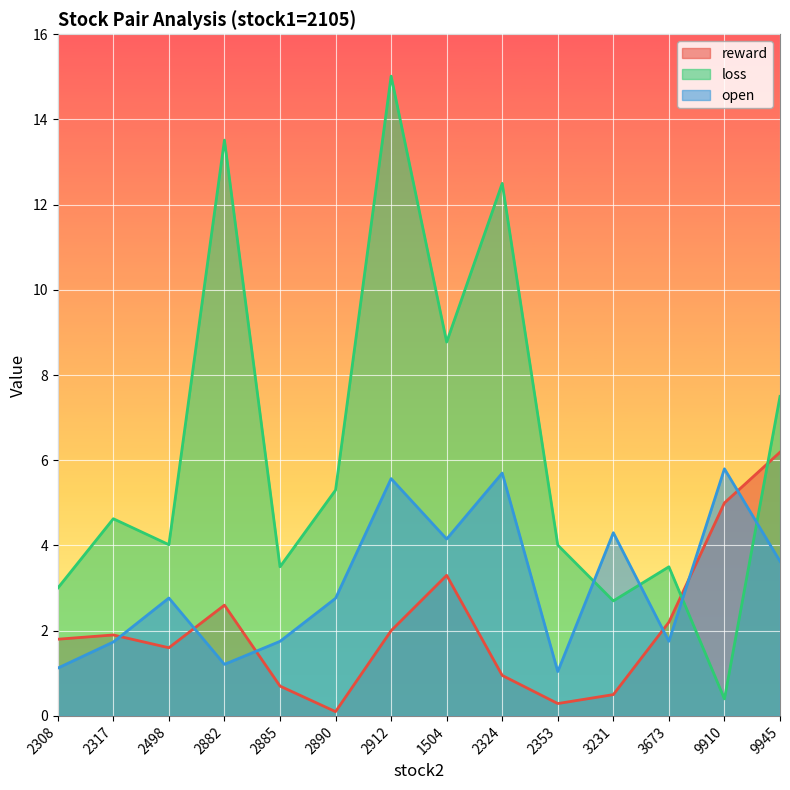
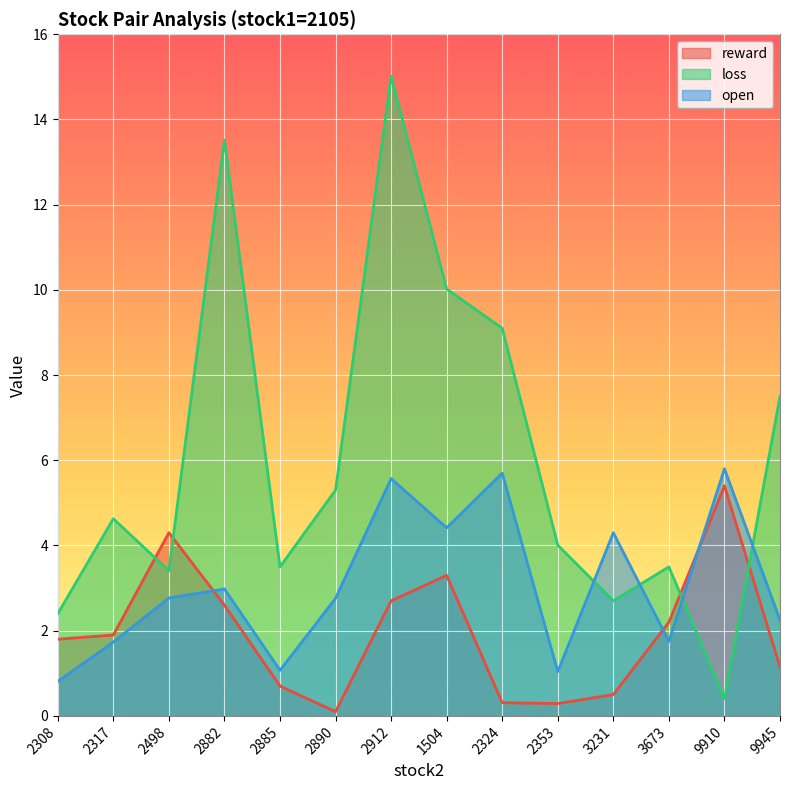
  {
    "reward": {
      "2308": 1.8,
      "2317": 1.9,
-     "2498": 1.6,
+     "2498": 4.3,
      "2882": 2.6,
      "2885": 0.7,
      "2890": 0.1,
-     "2912": 2.0,
+     "2912": 2.7,
      "1504": 3.3,
-     "2324": 1.0,
+     "2324": 0.3,
      "2353": 0.3,
      "3231": 0.5,
      "3673": 2.2,
-     "9910": 5.0,
-     "9945": 6.2
+     "9910": 5.4,
+     "9945": 1.2
    },
    "loss": {
-     "2308": 3.0,
+     "2308": 2.4,
      "2317": 4.6,
-     "2498": 4.0,
+     "2498": 3.4,
      "2882": 13.5,
      "2885": 3.5,
      "2890": 5.3,
      "2912": 15.0,
-     "1504": 8.8,
-     "2324": 12.5,
+     "1504": 10.0,
+     "2324": 9.1,
      "2353": 4.0,
      "3231": 2.7,
      "3673": 3.5,
      "9910": 0.4,
      "9945": 7.5
    },
    "open": {
-     "2308": 1.1,
+     "2308": 0.8,
      "2317": 1.7,
      "2498": 2.8,
-     "2882": 1.2,
-     "2885": 1.8,
+     "2882": 3.0,
+     "2885": 1.1,
      "2890": 2.8,
      "2912": 5.6,
-     "1504": 4.2,
+     "1504": 4.4,
      "2324": 5.7,
      "2353": 1.0,
      "3231": 4.3,
      "3673": 1.8,
      "9910": 5.8,
-     "9945": 3.6
+     "9945": 2.3
    }
  }
